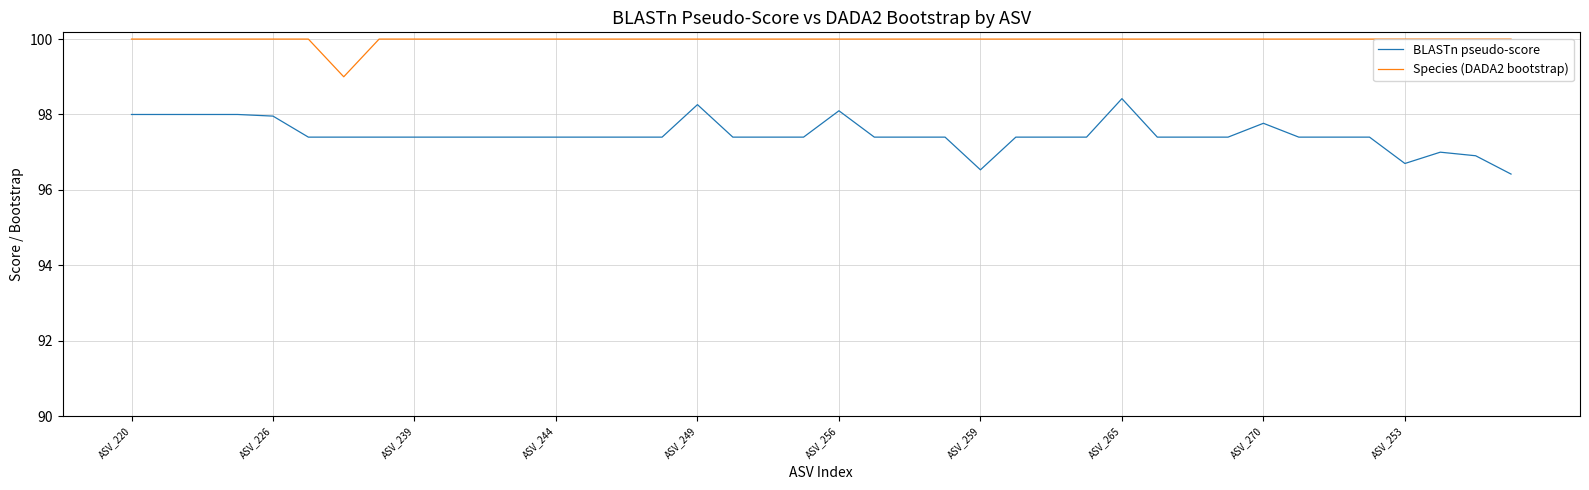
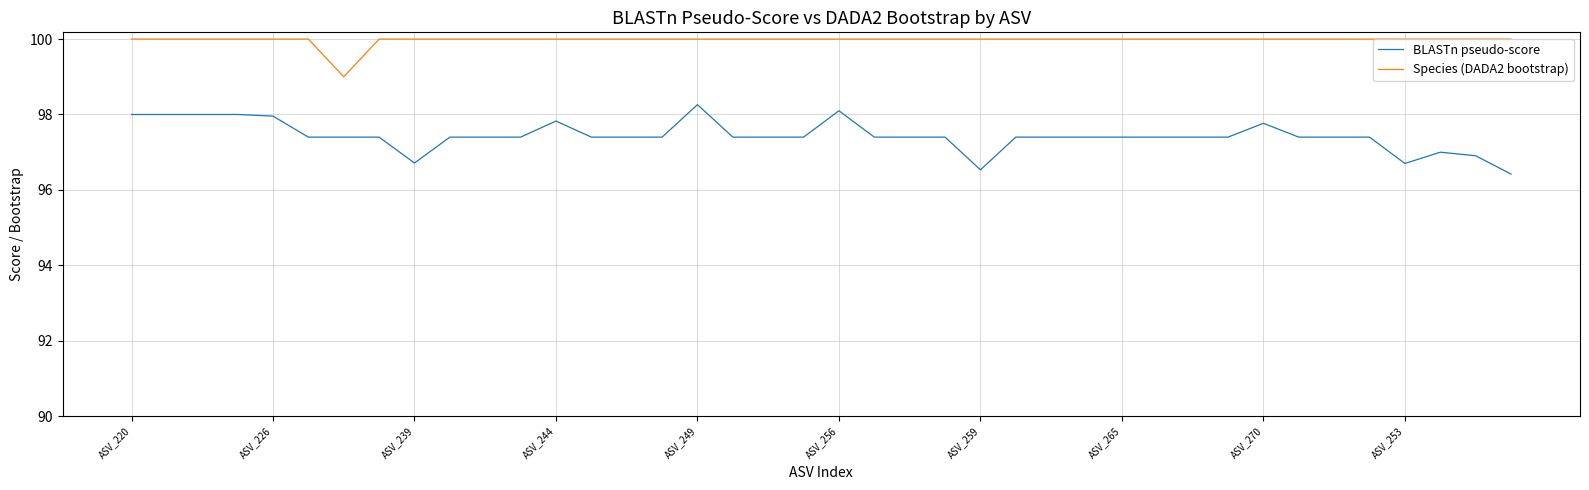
  {
    "BLASTn pseudo-score": {
      "ASV_220": 98.0,
      "ASV_226": 98.0,
-     "ASV_239": 97.4,
-     "ASV_244": 97.4,
+     "ASV_239": 96.7,
+     "ASV_244": 97.8,
      "ASV_249": 98.3,
      "ASV_256": 98.1,
      "ASV_259": 96.5,
-     "ASV_265": 98.4,
+     "ASV_265": 97.4,
      "ASV_270": 97.8,
      "ASV_253": 96.7
    },
    "Species (DADA2 bootstrap)": {
      "ASV_220": 100.0,
      "ASV_226": 100.0,
      "ASV_239": 100.0,
      "ASV_244": 100.0,
      "ASV_249": 100.0,
      "ASV_256": 100.0,
      "ASV_259": 100.0,
      "ASV_265": 100.0,
      "ASV_270": 100.0
    }
  }
